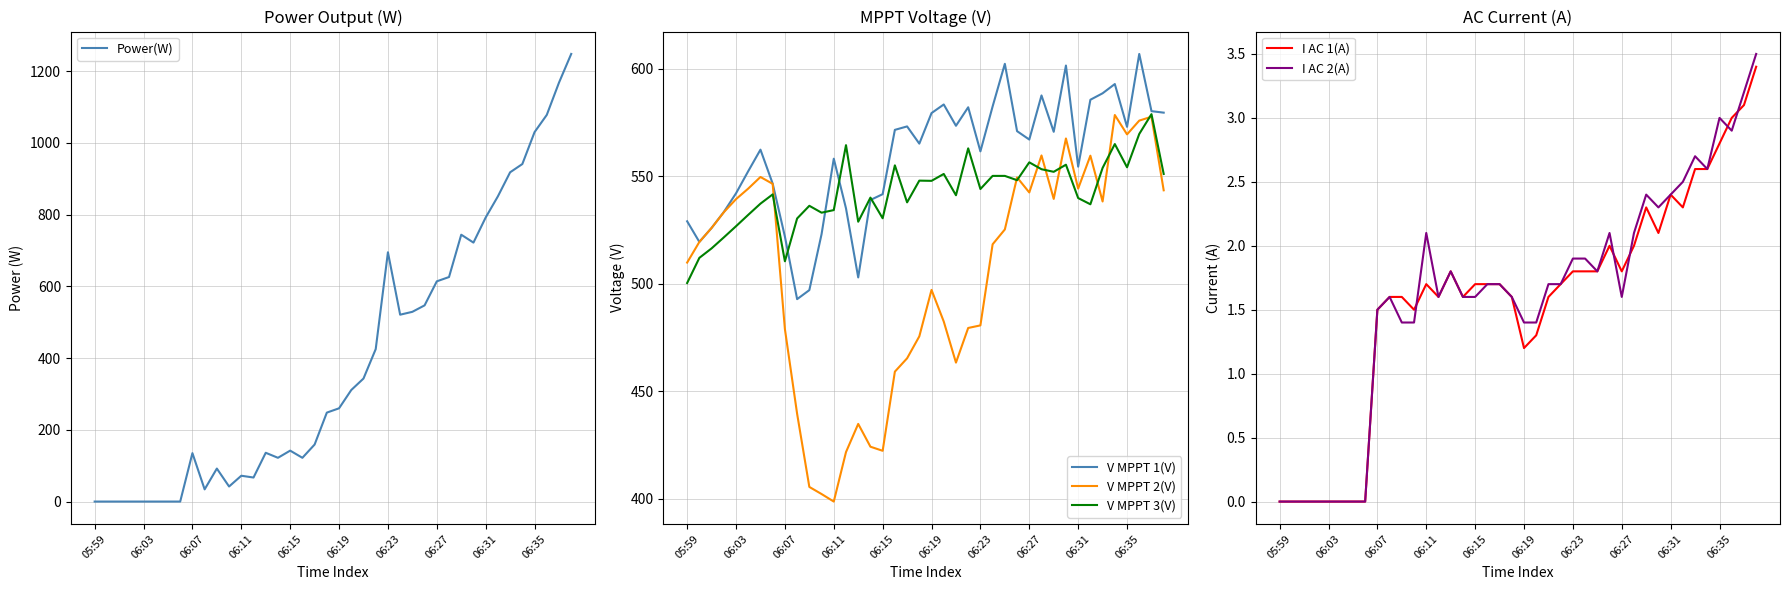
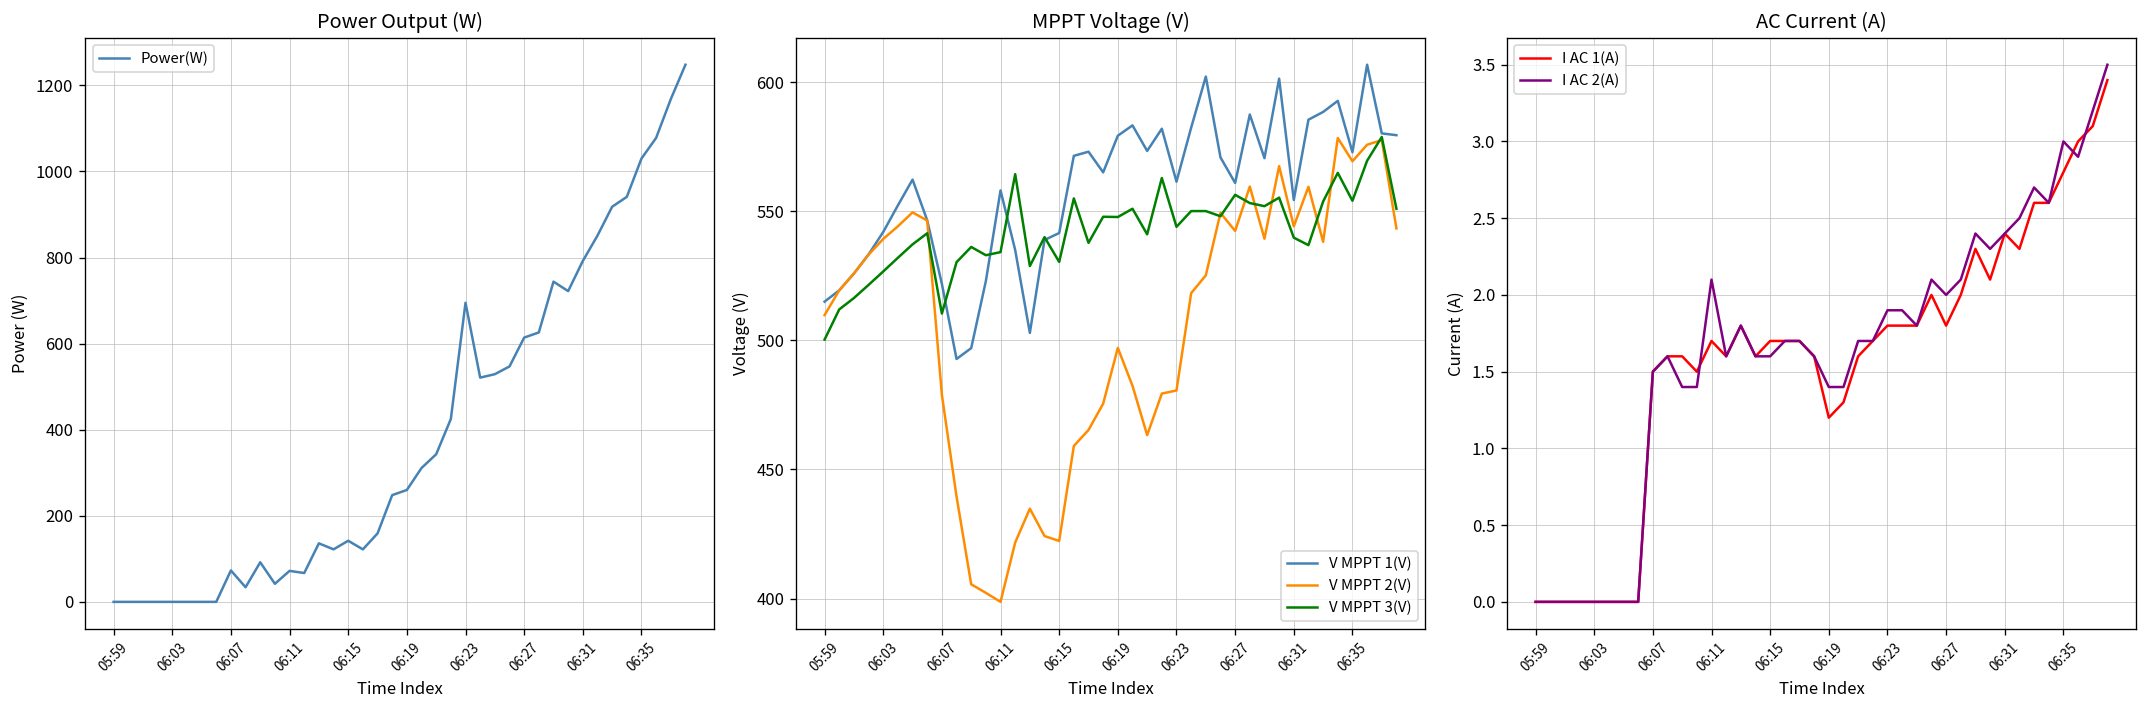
  {
    "Power Output (W)": {
      "05:59": 0,
      "06:03": 0,
-     "06:07": 140,
+     "06:07": 70,
      "06:11": 70,
      "06:15": 140,
      "06:19": 260,
      "06:23": 700,
      "06:27": 610,
      "06:31": 790,
      "06:35": 1030
    },
    "MPPT Voltage (V)": {
      "V MPPT 1(V)": {
-       "05:59": 529,
+       "05:59": 515,
        "06:03": 542,
        "06:07": 522,
        "06:11": 558,
        "06:15": 542,
        "06:19": 579,
        "06:23": 562,
-       "06:27": 567,
+       "06:27": 561,
        "06:31": 554,
        "06:35": 573
      },
      "V MPPT 2(V)": {
        "05:59": 510,
        "06:03": 539,
        "06:07": 479,
        "06:11": 399,
        "06:15": 422,
        "06:19": 497,
        "06:23": 481,
        "06:27": 542,
        "06:31": 544,
        "06:35": 569
      },
      "V MPPT 3(V)": {
        "05:59": 500,
        "06:03": 527,
        "06:07": 510,
        "06:11": 534,
        "06:15": 530,
        "06:19": 548,
        "06:23": 544,
        "06:27": 556,
        "06:31": 540,
        "06:35": 554
      }
    },
    "AC Current (A)": {
      "I AC 1(A)": {
        "06:11": 1.7,
        "06:15": 1.7,
        "06:19": 1.2,
        "06:23": 1.8,
        "06:27": 1.8,
        "06:35": 2.8
      },
      "I AC 2(A)": {
        "06:11": 2.1,
        "06:15": 1.6,
        "06:19": 1.4,
        "06:23": 1.9,
-       "06:27": 1.6,
+       "06:27": 2.0,
        "06:35": 3.0
      }
    }
  }
